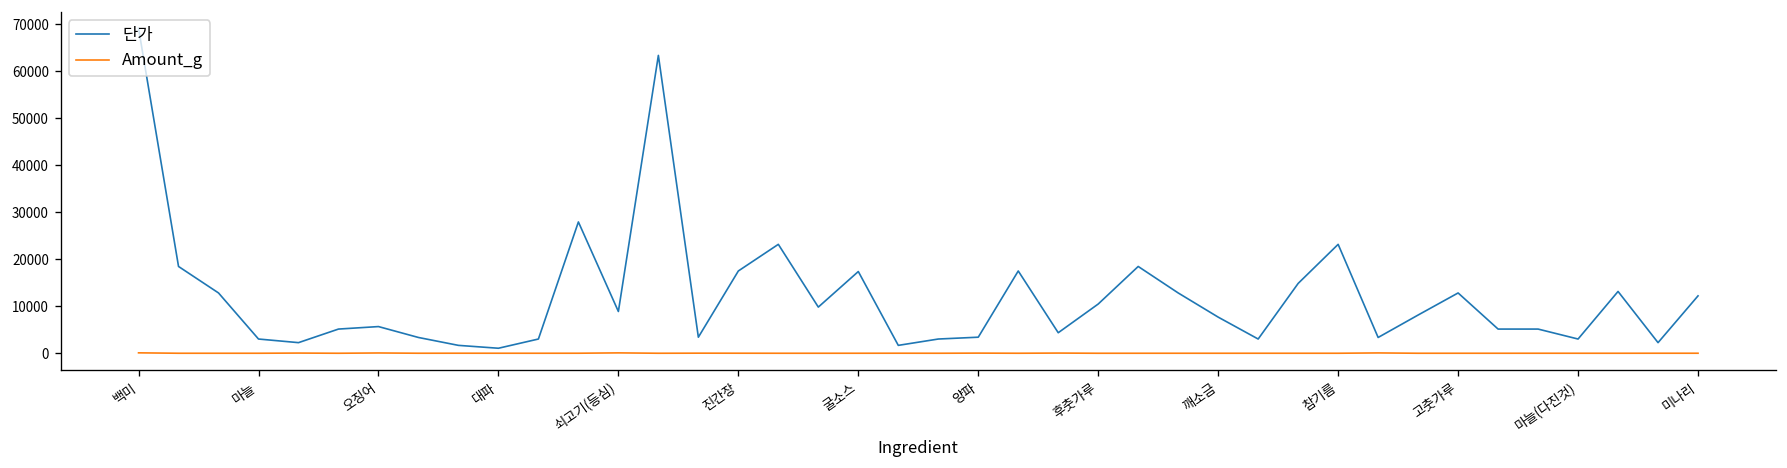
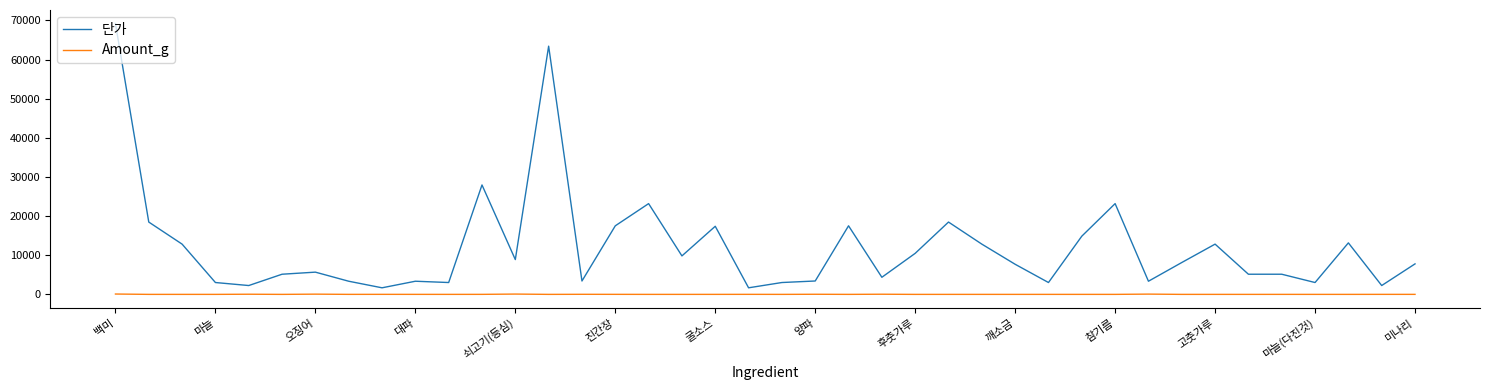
  {
    "단가": {
      "오징어": 6000,
-     "대파": 1000,
+     "대파": 3000,
      "쇠고기(등심)": 9000,
      "굴소스": 17000,
      "후춧가루": 10000,
      "깨소금": 8000,
-     "미나리": 12000
+     "미나리": 8000
    },
    "Amount_g": {
      "백미": 0,
      "오징어": 0,
      "대파": 0,
      "쇠고기(등심)": 0,
      "굴소스": 0,
      "후춧가루": 0,
      "깨소금": 0,
      "미나리": 0
    }
  }
